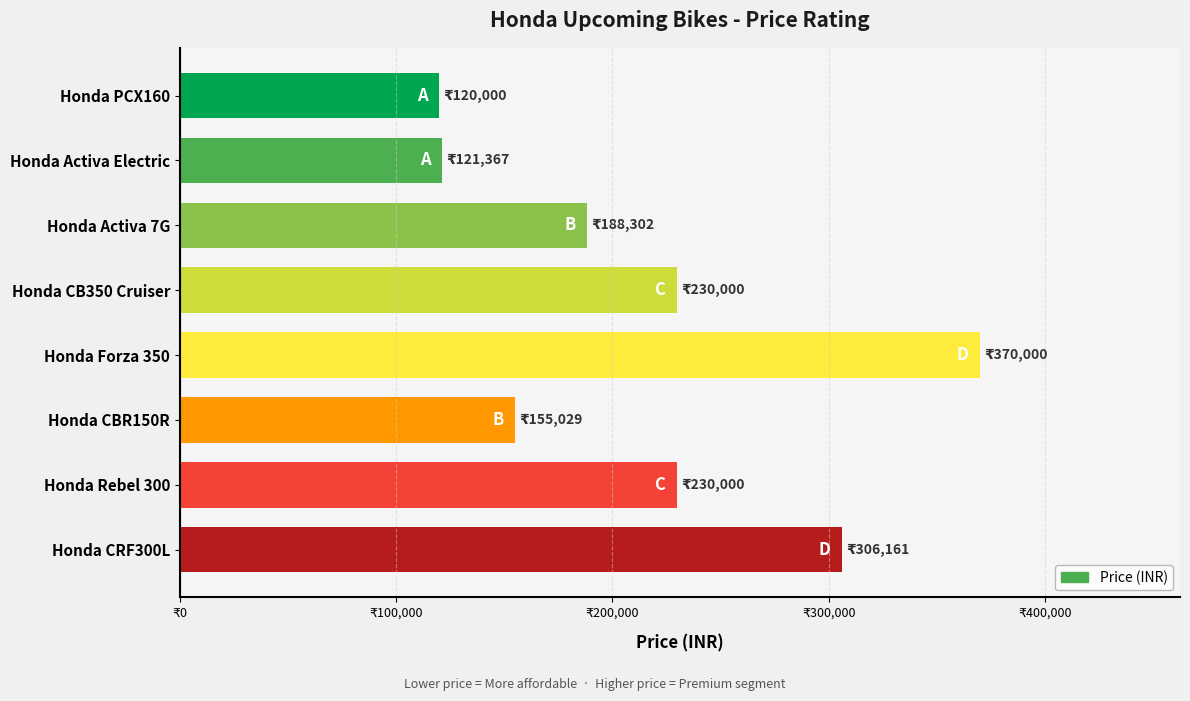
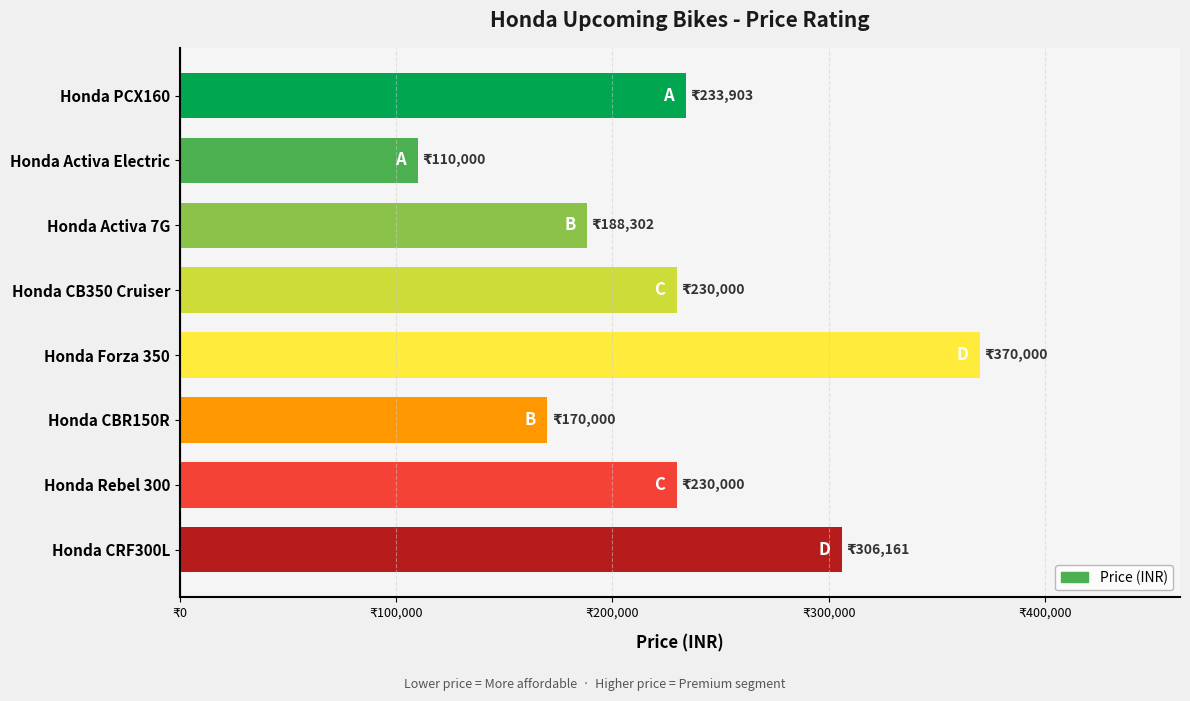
  {
-   "Honda PCX160": "120,000",
-   "Honda Activa Electric": "121,367",
+   "Honda PCX160": "233,903",
+   "Honda Activa Electric": "110,000",
    "Honda Activa 7G": "188,302",
    "Honda CB350 Cruiser": "230,000",
    "Honda Forza 350": "370,000",
-   "Honda CBR150R": "155,029",
+   "Honda CBR150R": "170,000",
    "Honda Rebel 300": "230,000",
    "Honda CRF300L": "306,161"
  }
